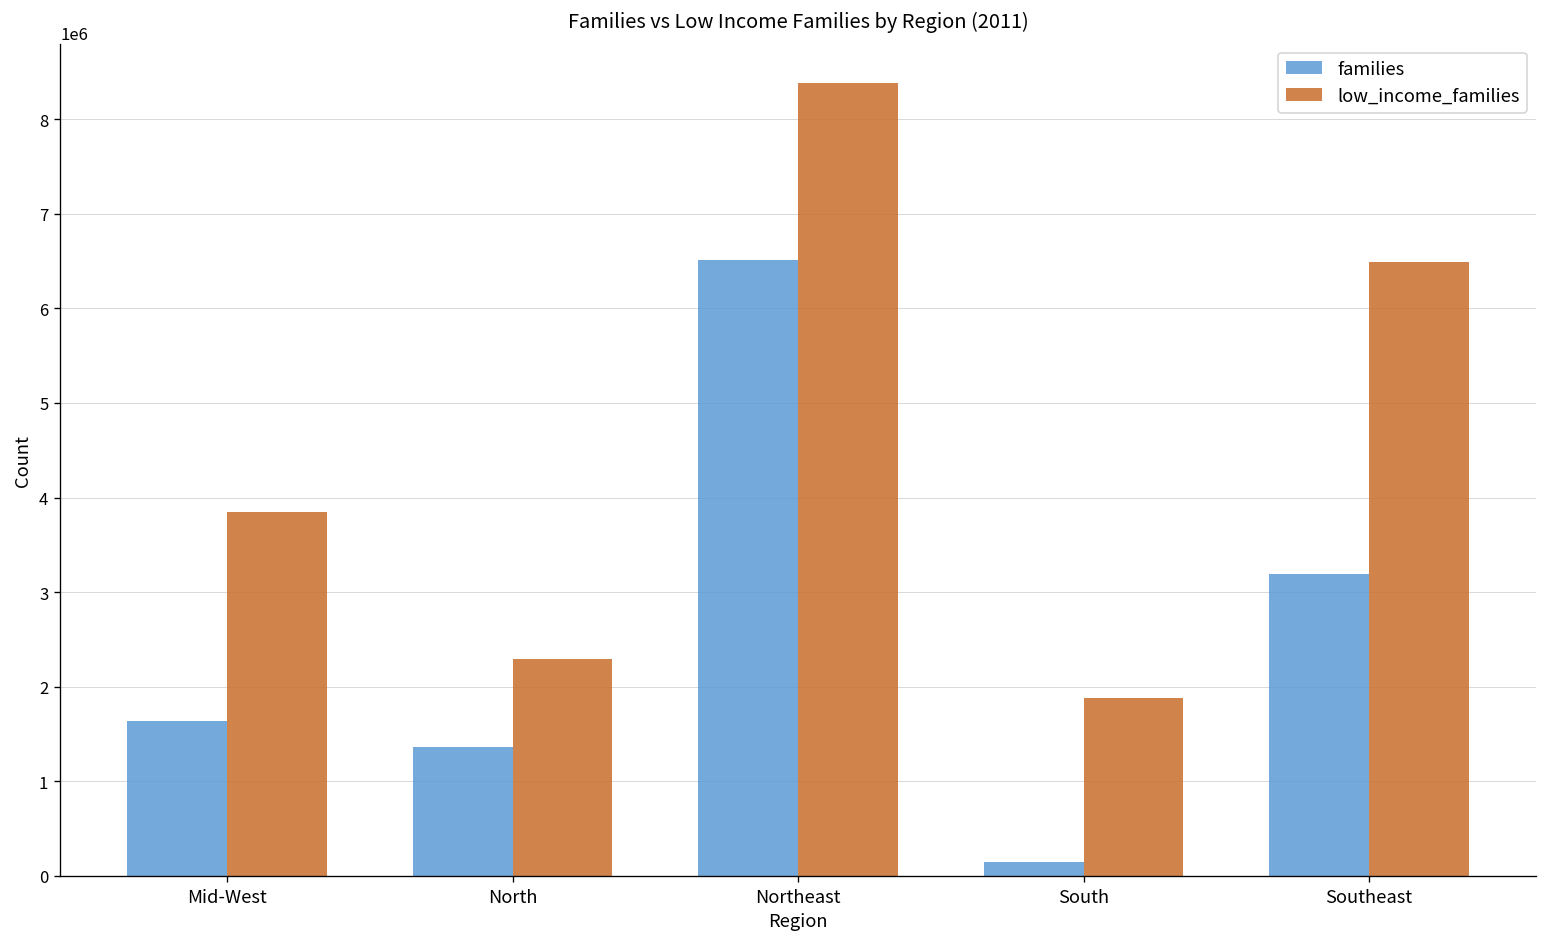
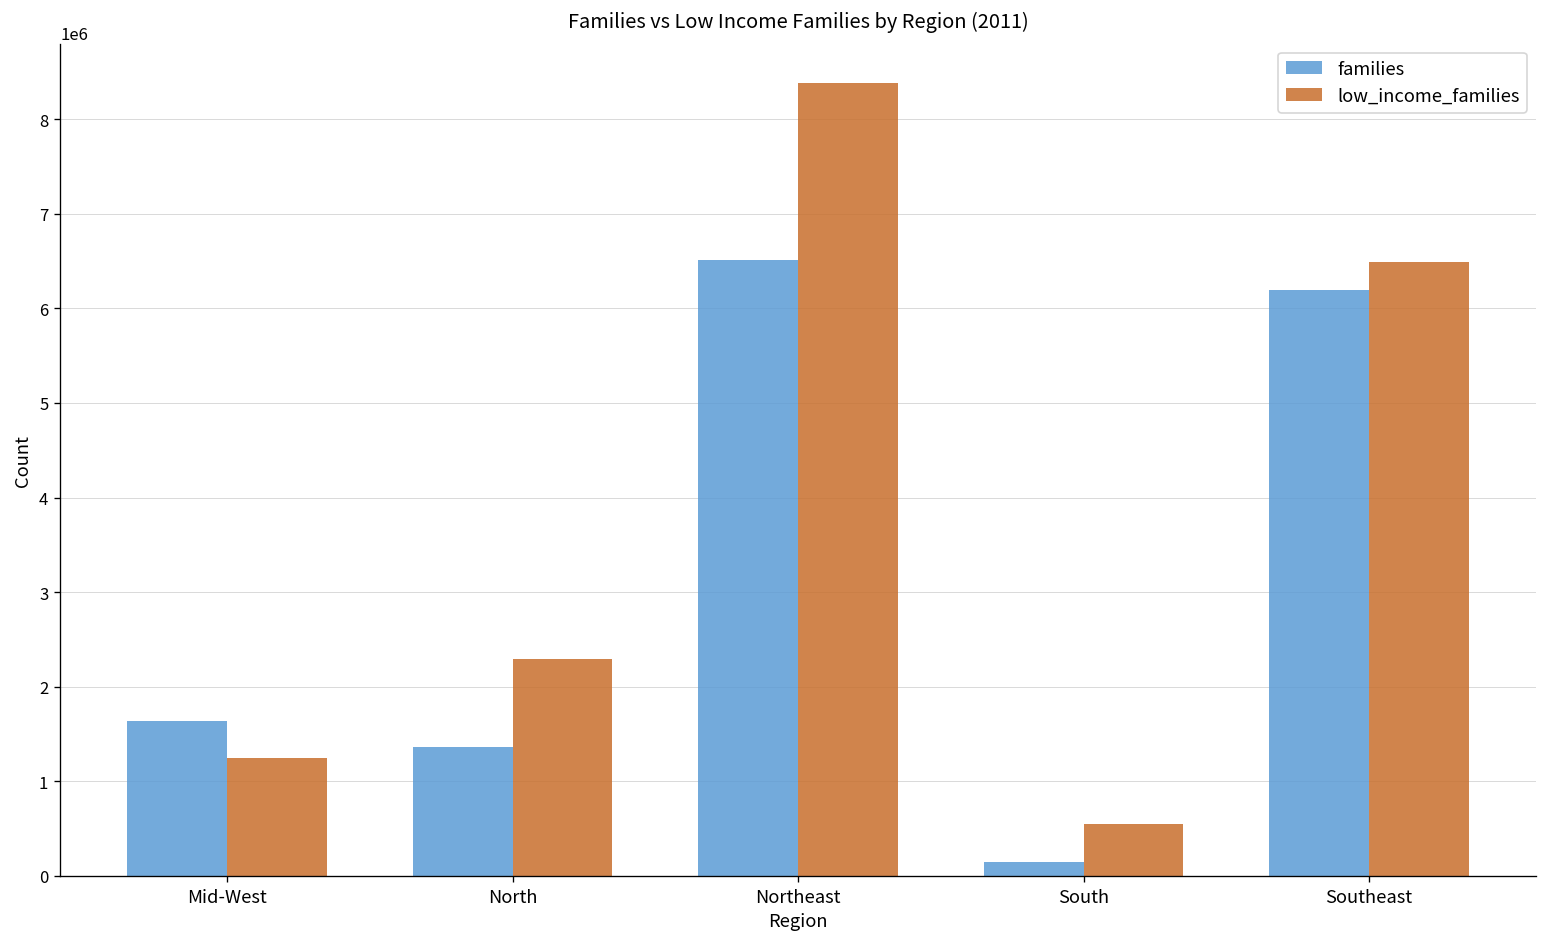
  {
    "families": {
      "Mid-West": 1600000,
      "North": 1400000,
      "Northeast": 6500000,
      "South": 100000,
-     "Southeast": 3200000
+     "Southeast": 6200000
    },
    "low_income_families": {
-     "Mid-West": 3800000,
+     "Mid-West": 1200000,
      "North": 2300000,
      "Northeast": 8400000,
-     "South": 1900000,
+     "South": 500000,
      "Southeast": 6500000
    }
  }
